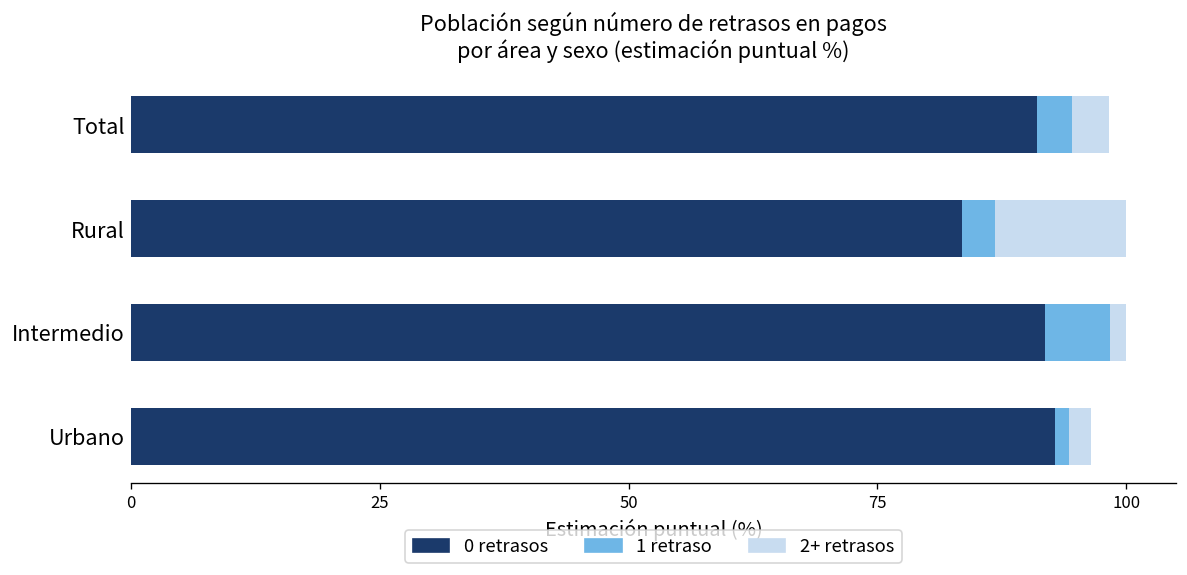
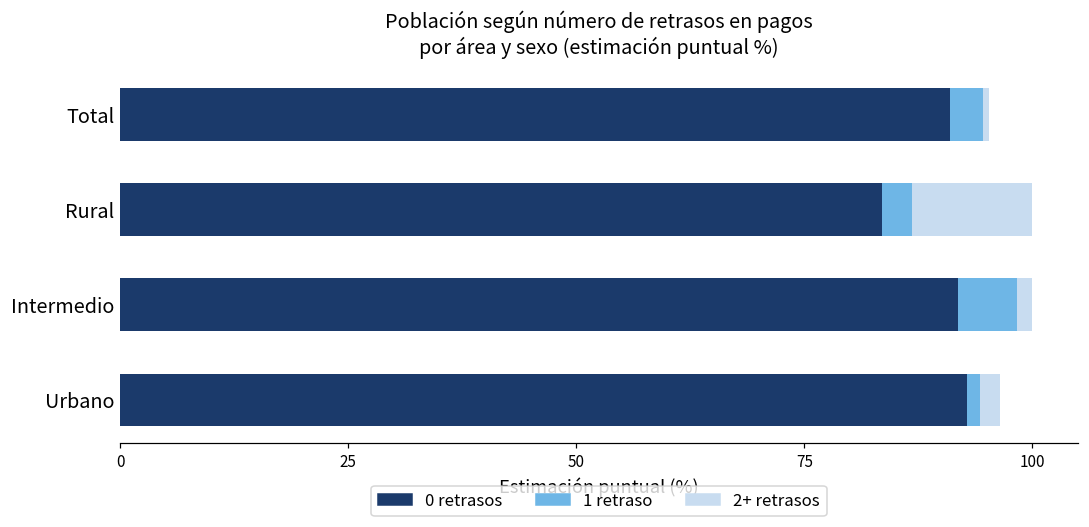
  {
    "0 retrasos": {
      "Total": 91,
      "Rural": 83,
      "Intermedio": 92,
      "Urbano": 93
    },
    "1 retraso": {
      "Total": 4,
      "Rural": 3,
      "Intermedio": 7,
      "Urbano": 1
    },
    "2+ retrasos": {
-     "Total": 4,
+     "Total": 1,
      "Rural": 13,
      "Intermedio": 2,
      "Urbano": 2
    }
  }
